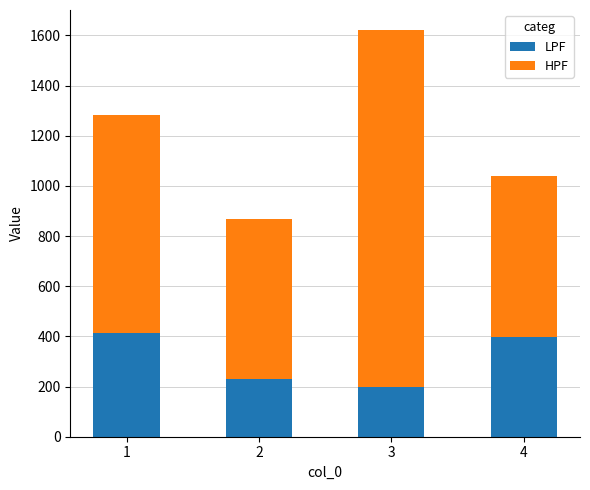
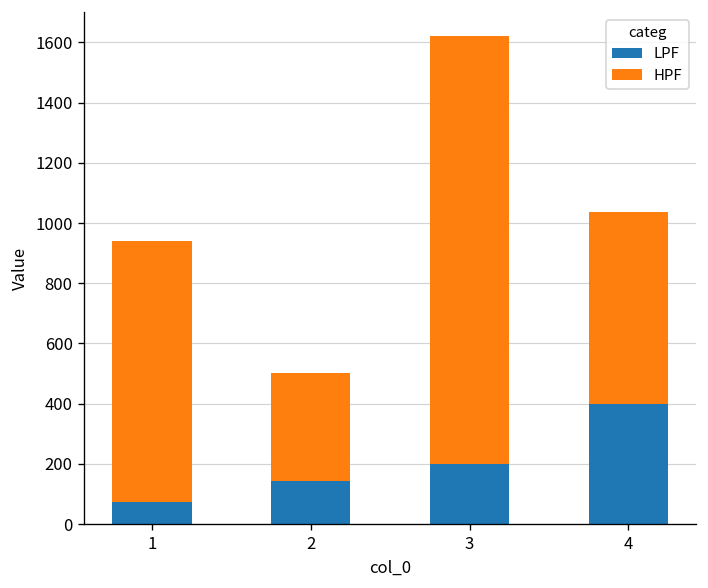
  {
    "LPF": {
-     "1": 410,
-     "2": 230,
+     "1": 70,
+     "2": 140,
      "3": 200,
      "4": 400
    },
    "HPF": {
      "1": 870,
-     "2": 640,
+     "2": 360,
      "3": 1420,
      "4": 640
    }
  }
